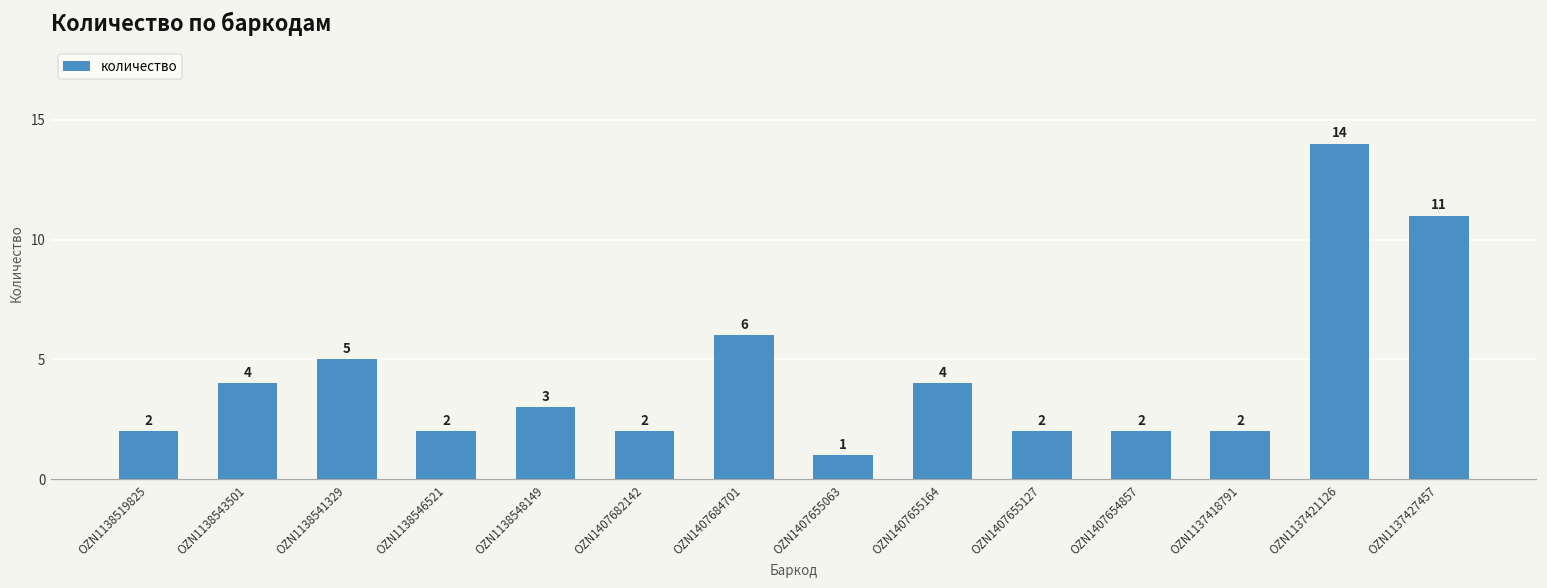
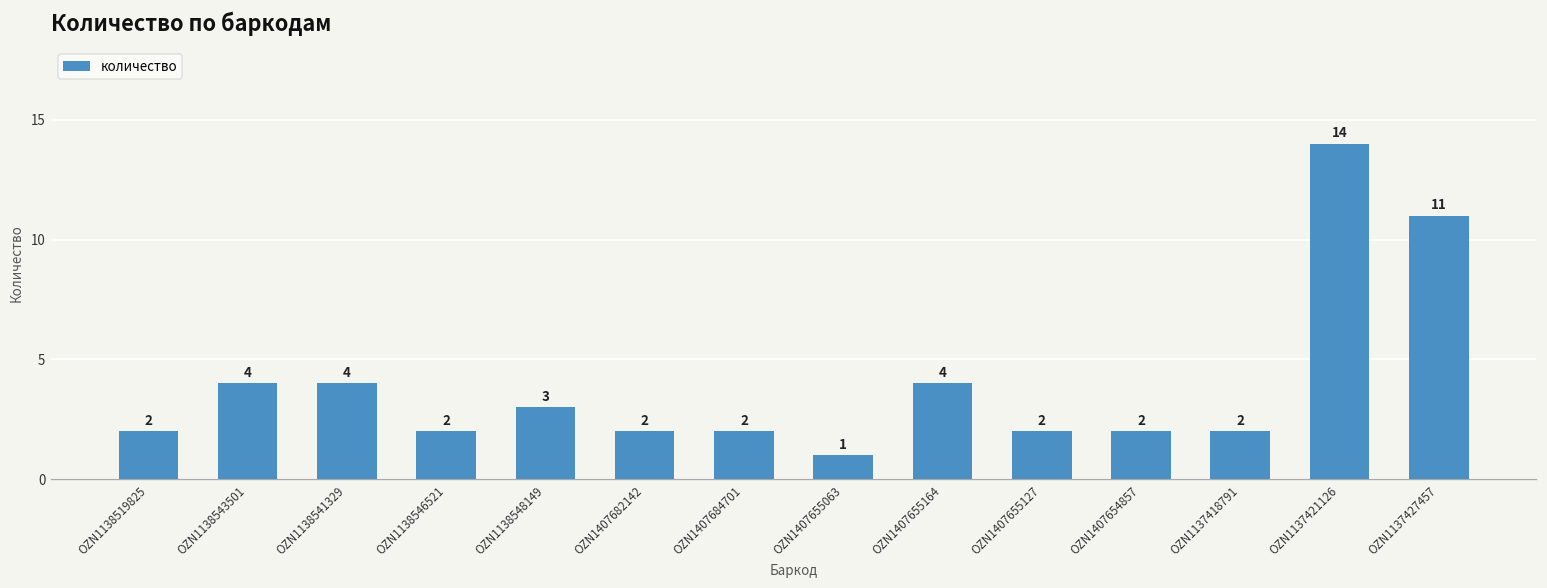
  {
    "OZN1138519825": 2,
    "OZN1138543501": 4,
-   "OZN1138541329": 5,
+   "OZN1138541329": 4,
    "OZN1138546521": 2,
    "OZN1138548149": 3,
    "OZN1407682142": 2,
-   "OZN1407684701": 6,
+   "OZN1407684701": 2,
    "OZN1407655063": 1,
    "OZN1407655164": 4,
    "OZN1407655127": 2,
    "OZN1407654857": 2,
    "OZN1137418791": 2,
    "OZN1137421126": 14,
    "OZN1137427457": 11
  }
